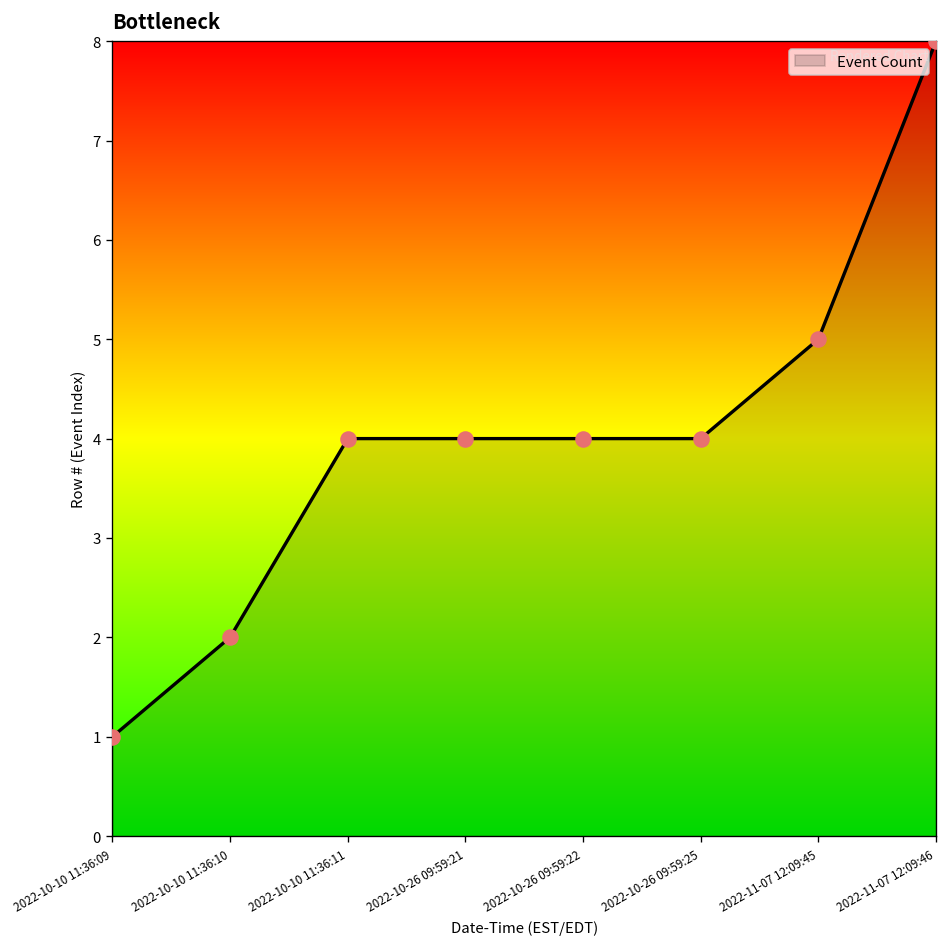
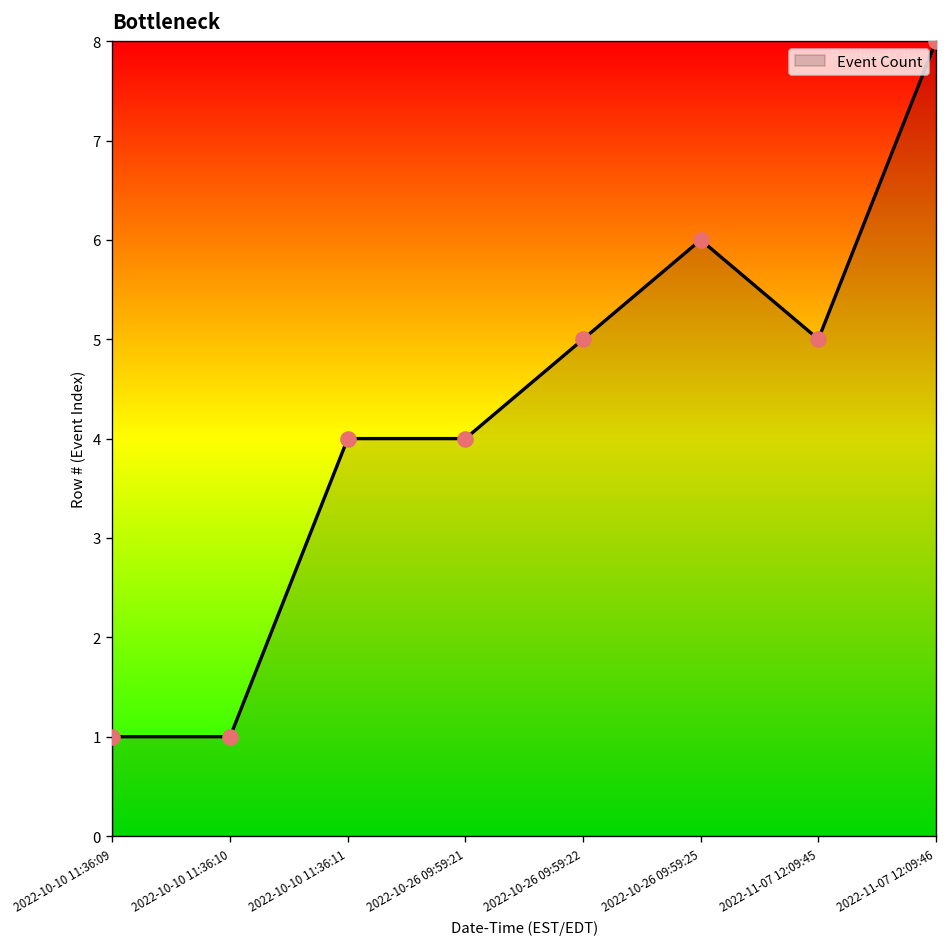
  {
    "2022-10-10 11:36:09": 1,
-   "2022-10-10 11:36:10": 2,
+   "2022-10-10 11:36:10": 1,
    "2022-10-10 11:36:11": 4,
    "2022-10-26 09:59:21": 4,
-   "2022-10-26 09:59:22": 4,
-   "2022-10-26 09:59:25": 4,
+   "2022-10-26 09:59:22": 5,
+   "2022-10-26 09:59:25": 6,
    "2022-11-07 12:09:45": 5,
    "2022-11-07 12:09:46": 8
  }
